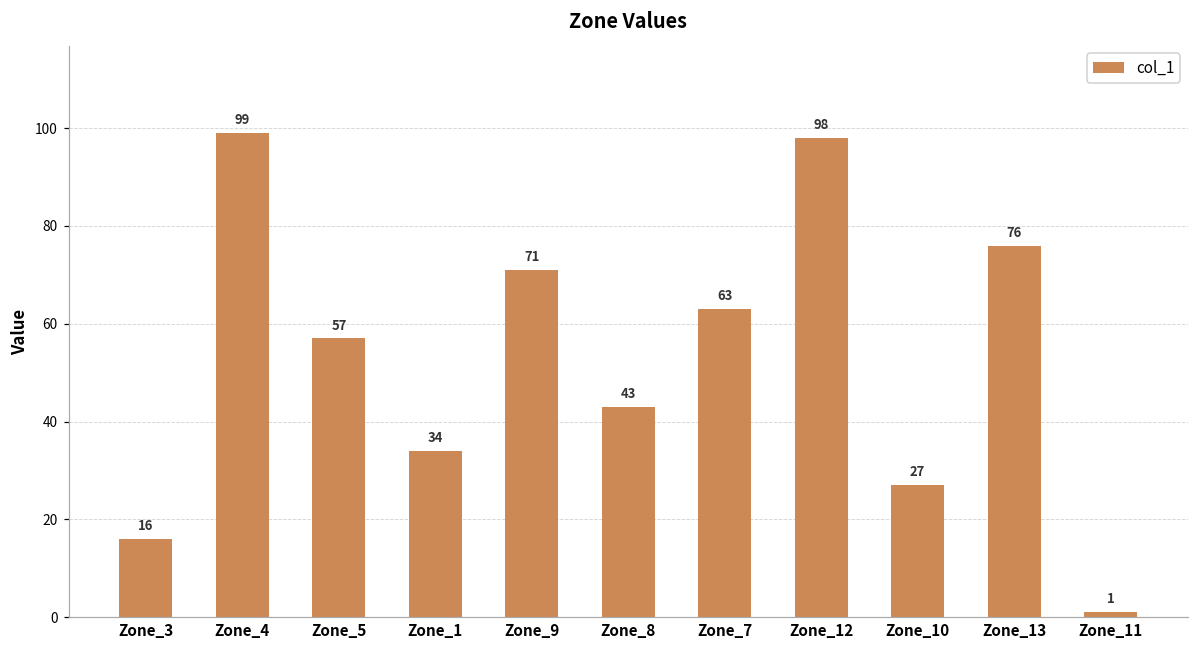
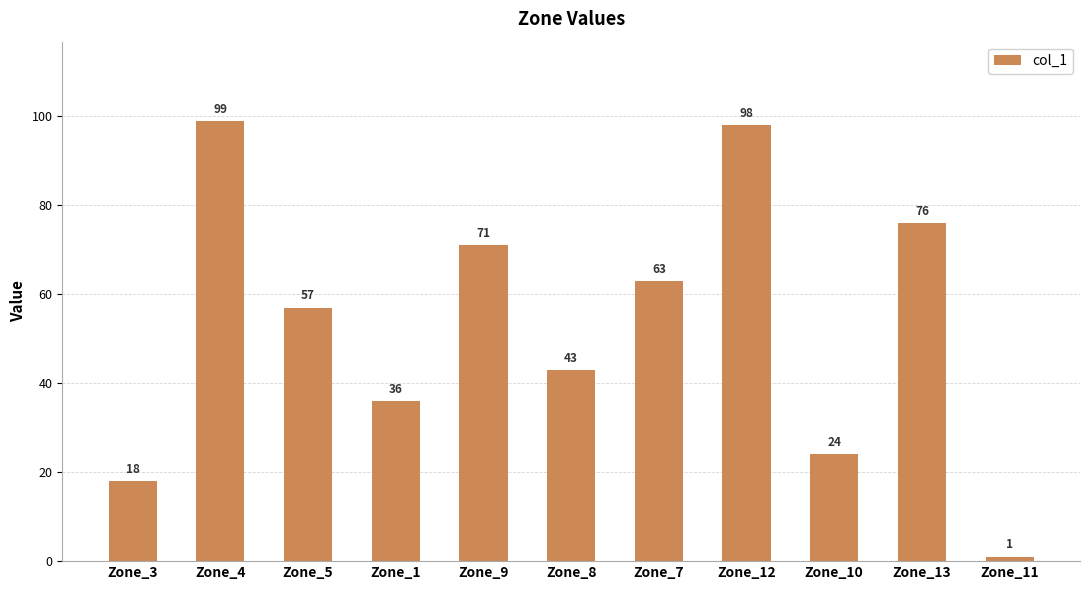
  {
-   "Zone_3": 16,
+   "Zone_3": 18,
    "Zone_4": 99,
    "Zone_5": 57,
-   "Zone_1": 34,
+   "Zone_1": 36,
    "Zone_9": 71,
    "Zone_8": 43,
    "Zone_7": 63,
    "Zone_12": 98,
-   "Zone_10": 27,
+   "Zone_10": 24,
    "Zone_13": 76,
    "Zone_11": 1
  }
